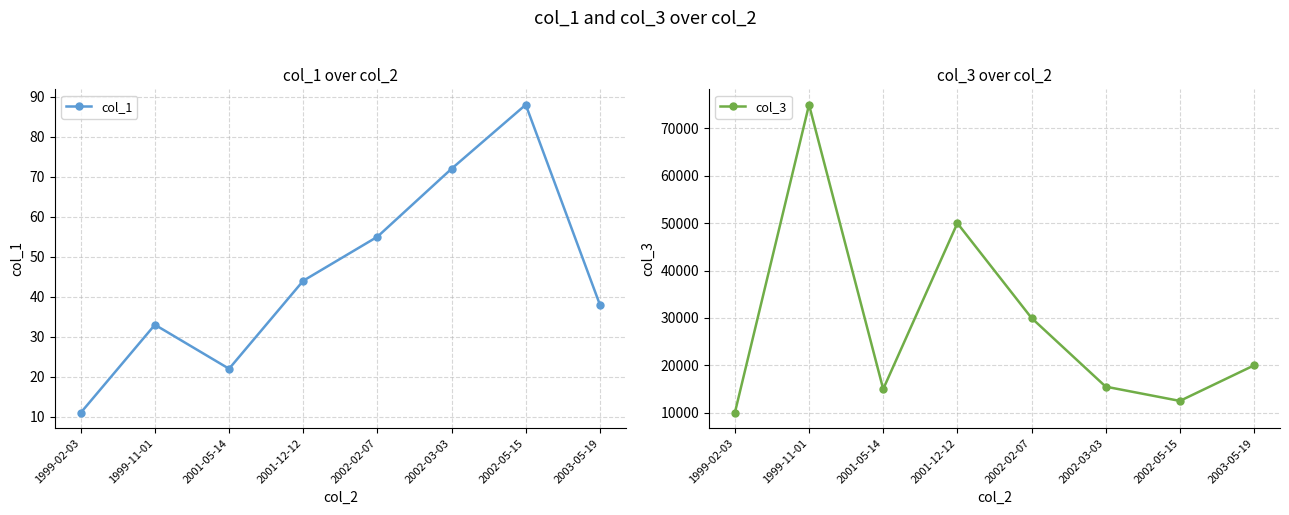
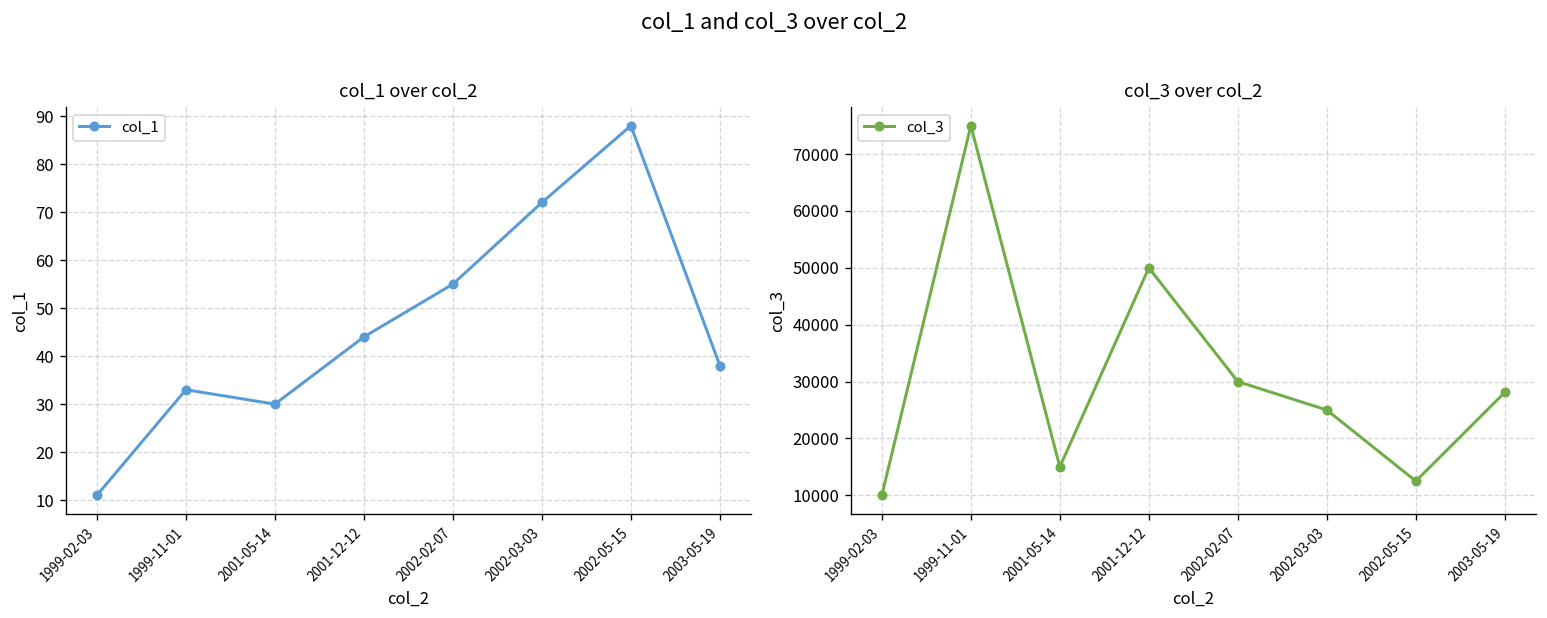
  {
    "col_1 over col_2": {
      "1999-02-03": 11,
      "1999-11-01": 33,
-     "2001-05-14": 22,
+     "2001-05-14": 30,
      "2001-12-12": 44,
      "2002-02-07": 55,
      "2002-03-03": 72,
      "2002-05-15": 88,
      "2003-05-19": 38
    },
    "col_3 over col_2": {
      "1999-02-03": 10000,
      "1999-11-01": 75000,
      "2001-05-14": 15000,
      "2001-12-12": 50000,
      "2002-02-07": 30000,
-     "2002-03-03": 16000,
+     "2002-03-03": 25000,
      "2002-05-15": 13000,
-     "2003-05-19": 20000
+     "2003-05-19": 28000
    }
  }
